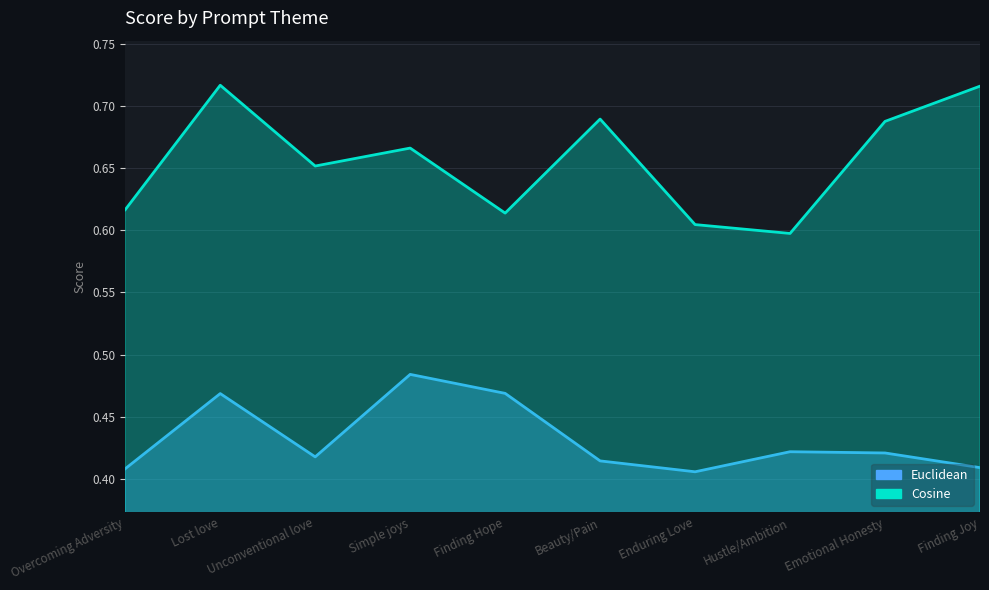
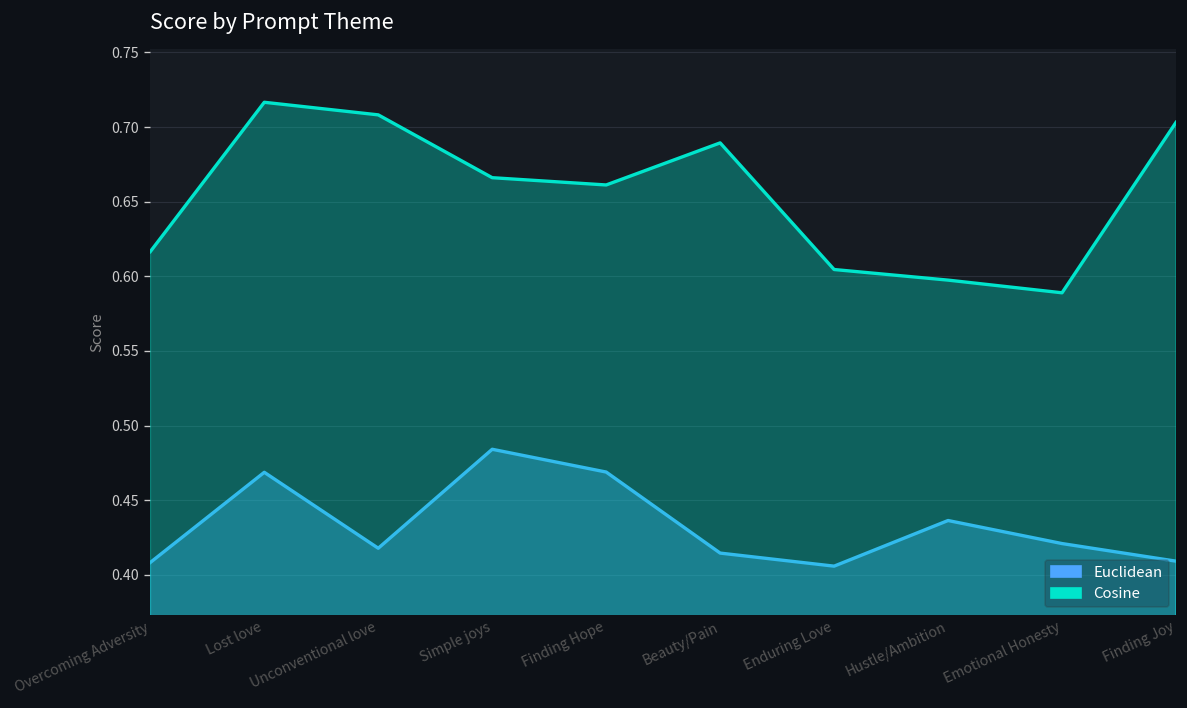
  {
    "Euclidean": {
      "Overcoming Adversity": 0.408,
      "Lost love": 0.469,
      "Unconventional love": 0.418,
      "Simple joys": 0.484,
      "Finding Hope": 0.469,
      "Beauty/Pain": 0.415,
      "Enduring Love": 0.406,
-     "Hustle/Ambition": 0.422,
+     "Hustle/Ambition": 0.436,
      "Emotional Honesty": 0.421,
      "Finding Joy": 0.409
    },
    "Cosine": {
      "Overcoming Adversity": 0.617,
      "Lost love": 0.717,
-     "Unconventional love": 0.652,
+     "Unconventional love": 0.708,
      "Simple joys": 0.666,
-     "Finding Hope": 0.614,
+     "Finding Hope": 0.661,
      "Beauty/Pain": 0.689,
      "Enduring Love": 0.605,
      "Hustle/Ambition": 0.597,
-     "Emotional Honesty": 0.688,
-     "Finding Joy": 0.716
+     "Emotional Honesty": 0.589,
+     "Finding Joy": 0.703
    }
  }
